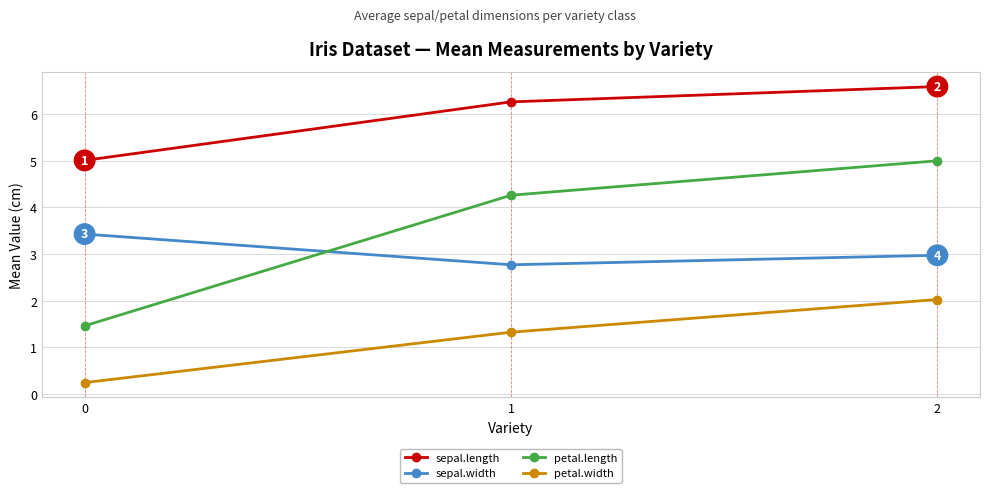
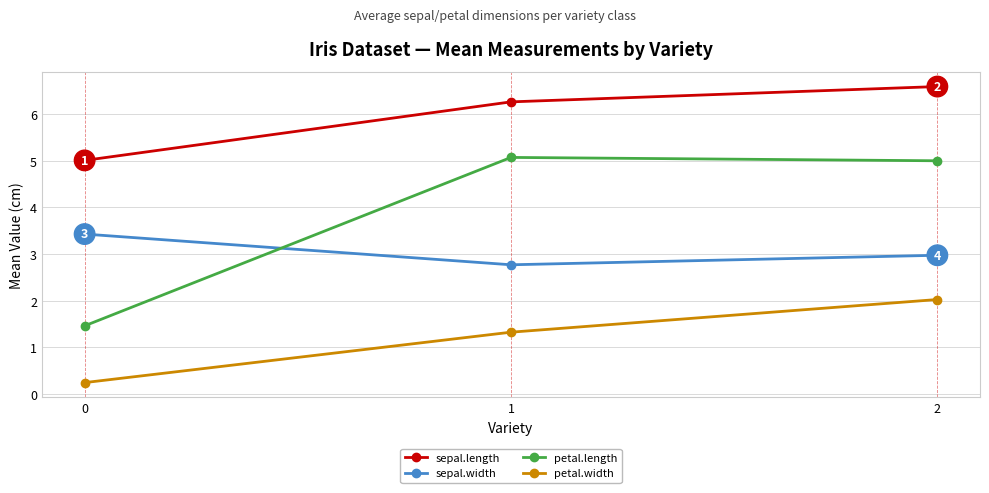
  {
    "sepal.length": {
      "1": 6.3
    },
    "sepal.width": {
      "1": 2.8
    },
    "petal.length": {
      "0": 1.5,
-     "1": 4.3,
+     "1": 5.1,
      "2": 5.0
    },
    "petal.width": {
      "0": 0.2,
      "1": 1.3,
      "2": 2.0
    }
  }
